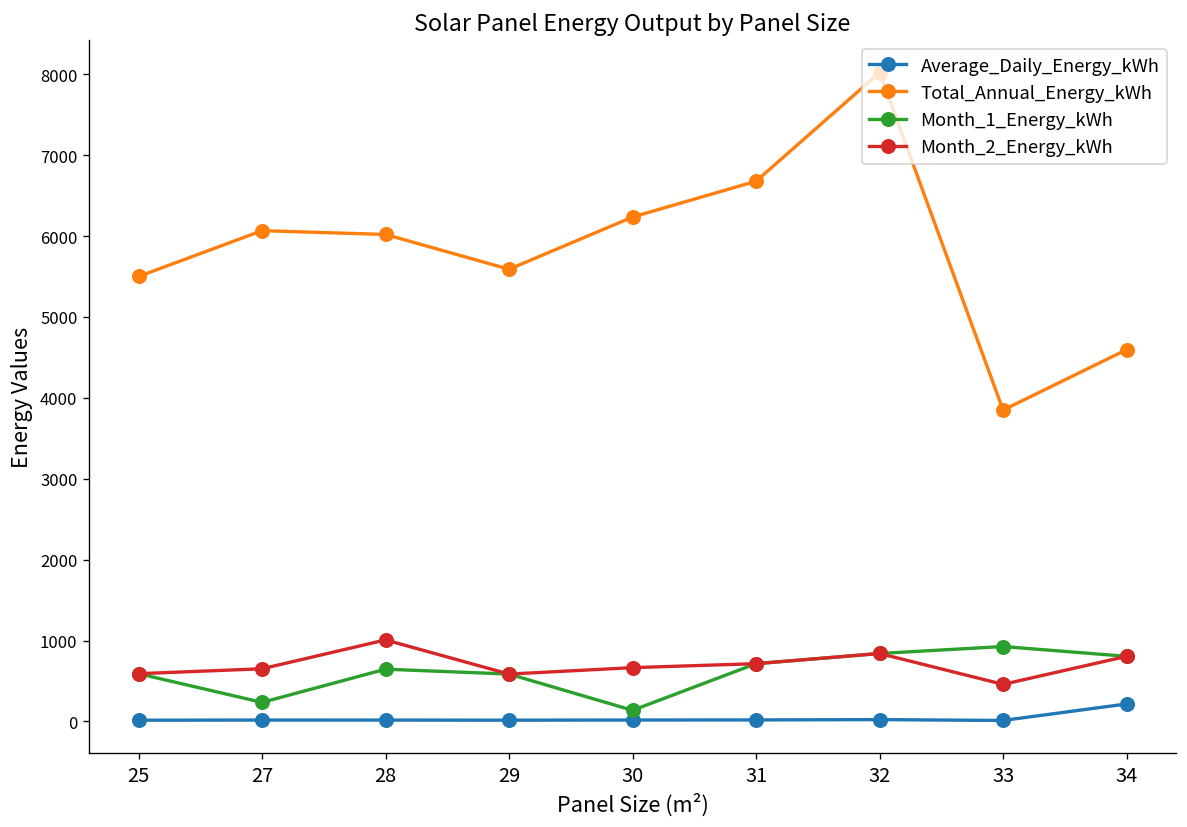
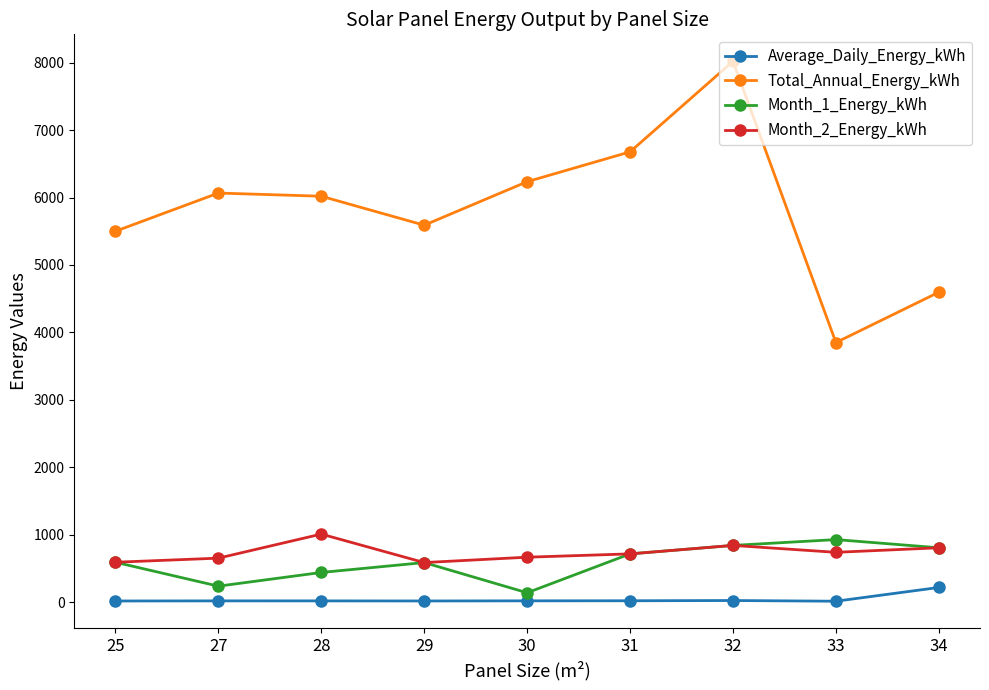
  {
    "Average_Daily_Energy_kWh": {
      "25": 0,
      "27": 0,
      "28": 0,
      "29": 0,
      "30": 0,
      "31": 0,
      "32": 0,
      "33": 0,
      "34": 200
    },
    "Total_Annual_Energy_kWh": {
      "25": 5500,
      "27": 6100,
      "28": 6000,
      "29": 5600,
      "30": 6200,
      "31": 6700,
      "33": 3800,
      "34": 4600
    },
    "Month_1_Energy_kWh": {
      "27": 200,
-     "28": 600,
+     "28": 400,
      "30": 100,
      "33": 900
    },
    "Month_2_Energy_kWh": {
      "27": 700,
      "28": 1000,
      "30": 700,
-     "33": 500
+     "33": 700
    }
  }
